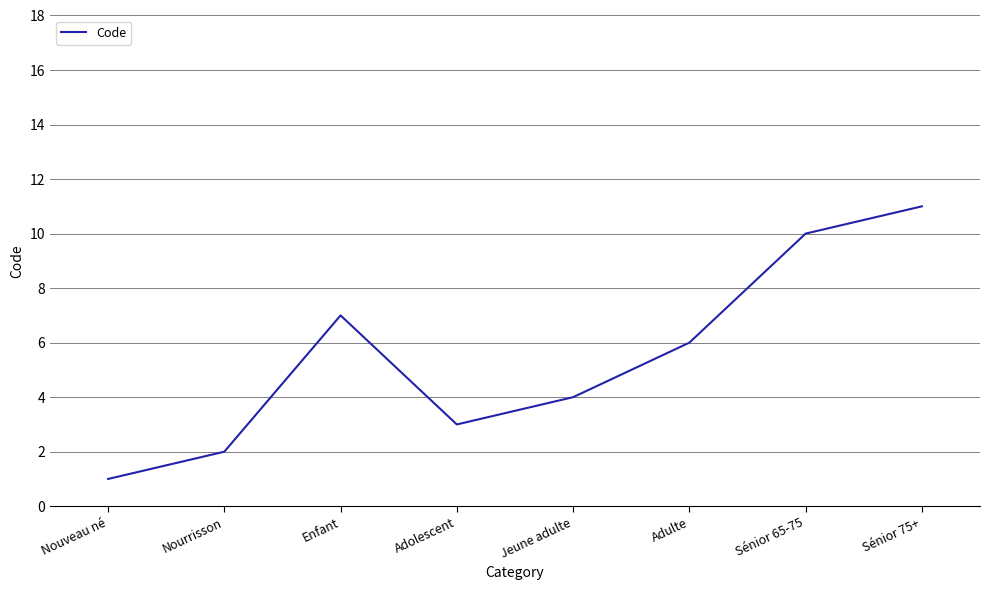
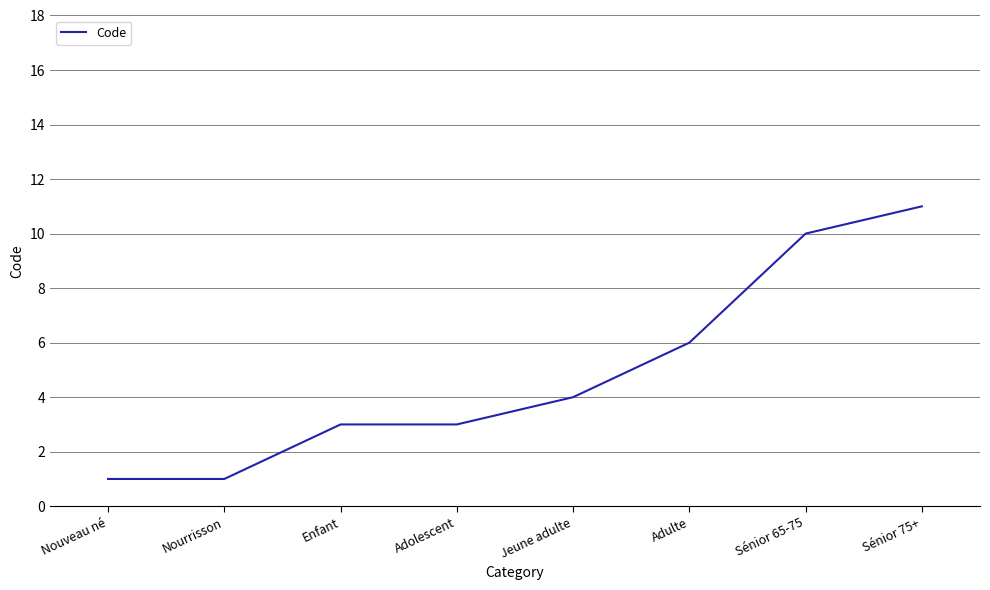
  {
    "Nouveau né": 1,
-   "Nourrisson": 2,
-   "Enfant": 7,
+   "Nourrisson": 1,
+   "Enfant": 3,
    "Adolescent": 3,
    "Jeune adulte": 4,
    "Adulte": 6,
    "Sénior 65-75": 10,
    "Sénior 75+": 11
  }
